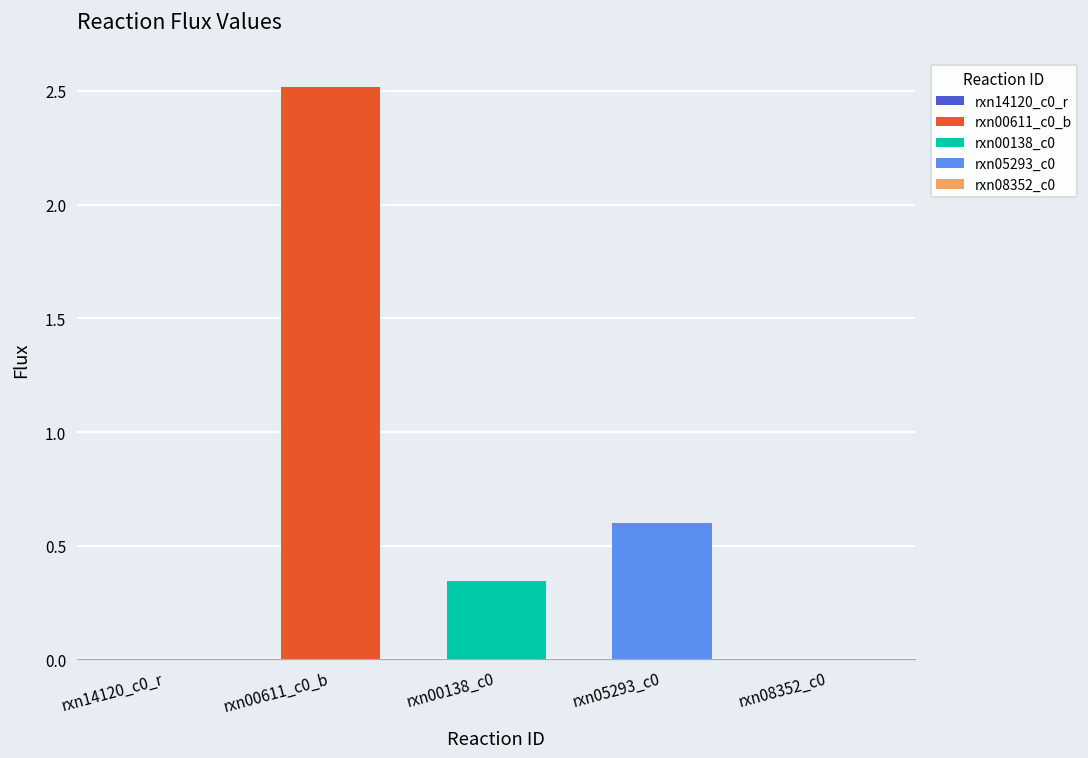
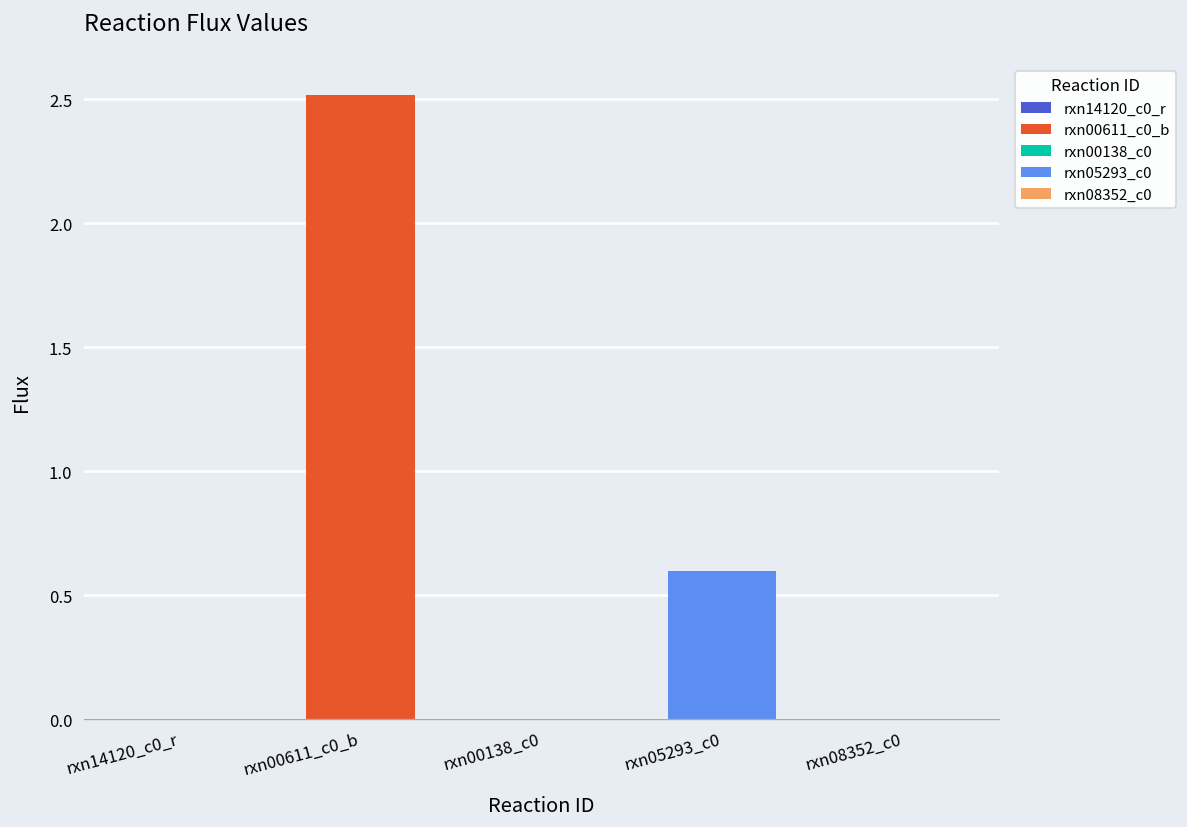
  {
    "rxn00611_c0_b": 2.52,
-   "rxn00138_c0": 0.34,
+   "rxn00138_c0": 0.00,
    "rxn05293_c0": 0.60
  }
